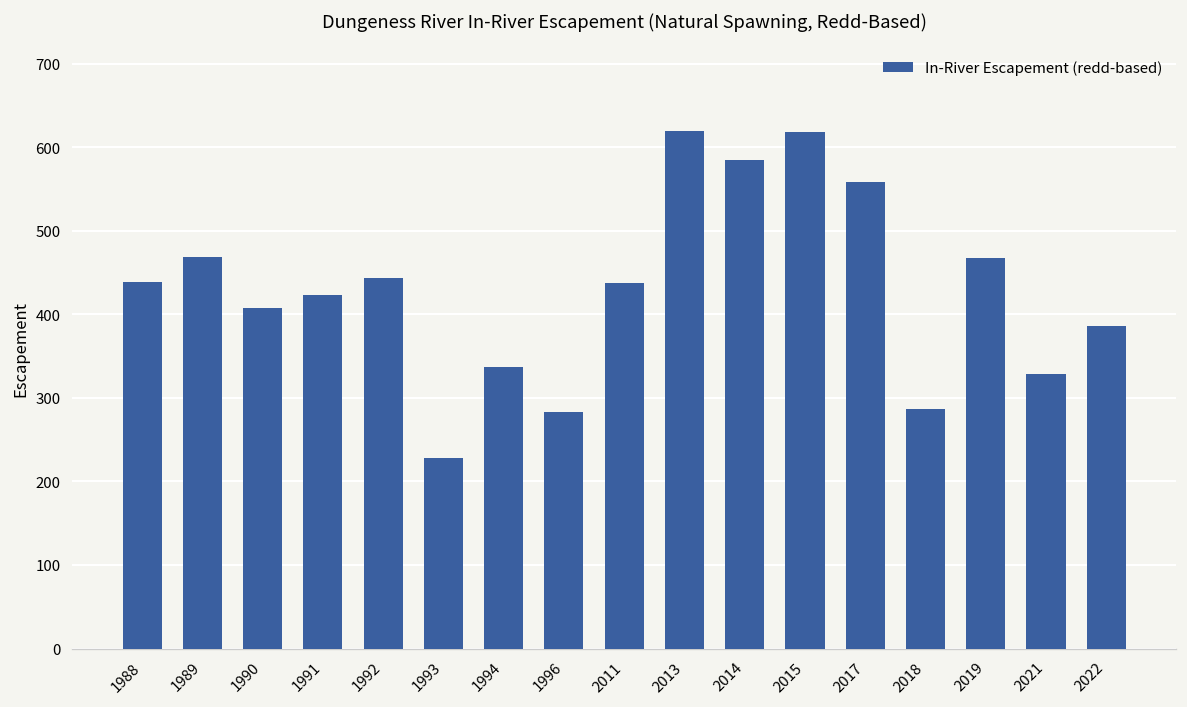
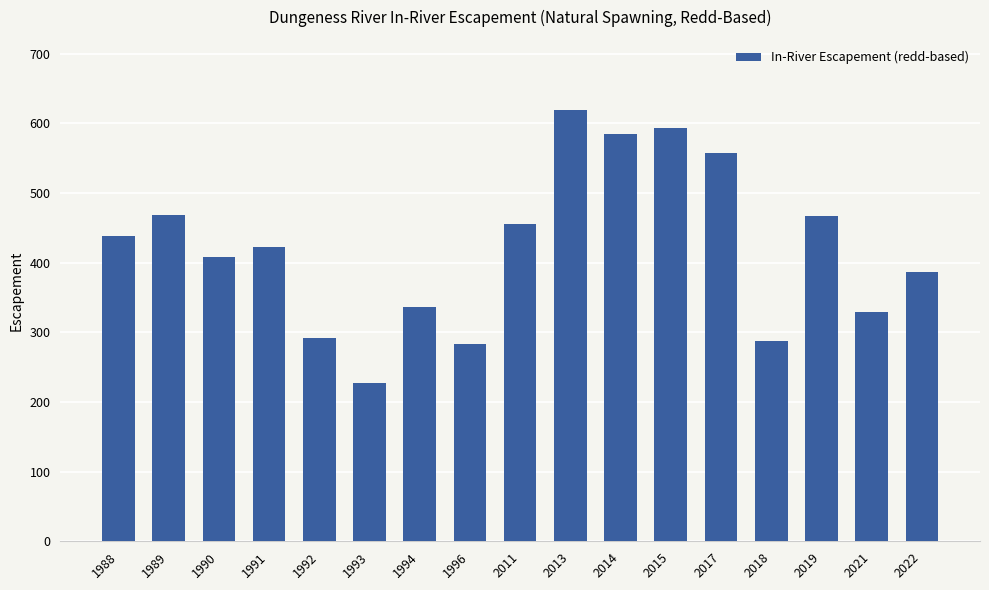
  {
    "1988": 440,
    "1989": 470,
    "1990": 410,
    "1991": 420,
-   "1992": 440,
+   "1992": 290,
    "1993": 230,
    "1994": 340,
    "1996": 280,
-   "2011": 440,
+   "2011": 460,
    "2013": 620,
    "2014": 590,
-   "2015": 620,
+   "2015": 590,
    "2017": 560,
    "2018": 290,
    "2019": 470,
    "2021": 330,
    "2022": 390
  }
